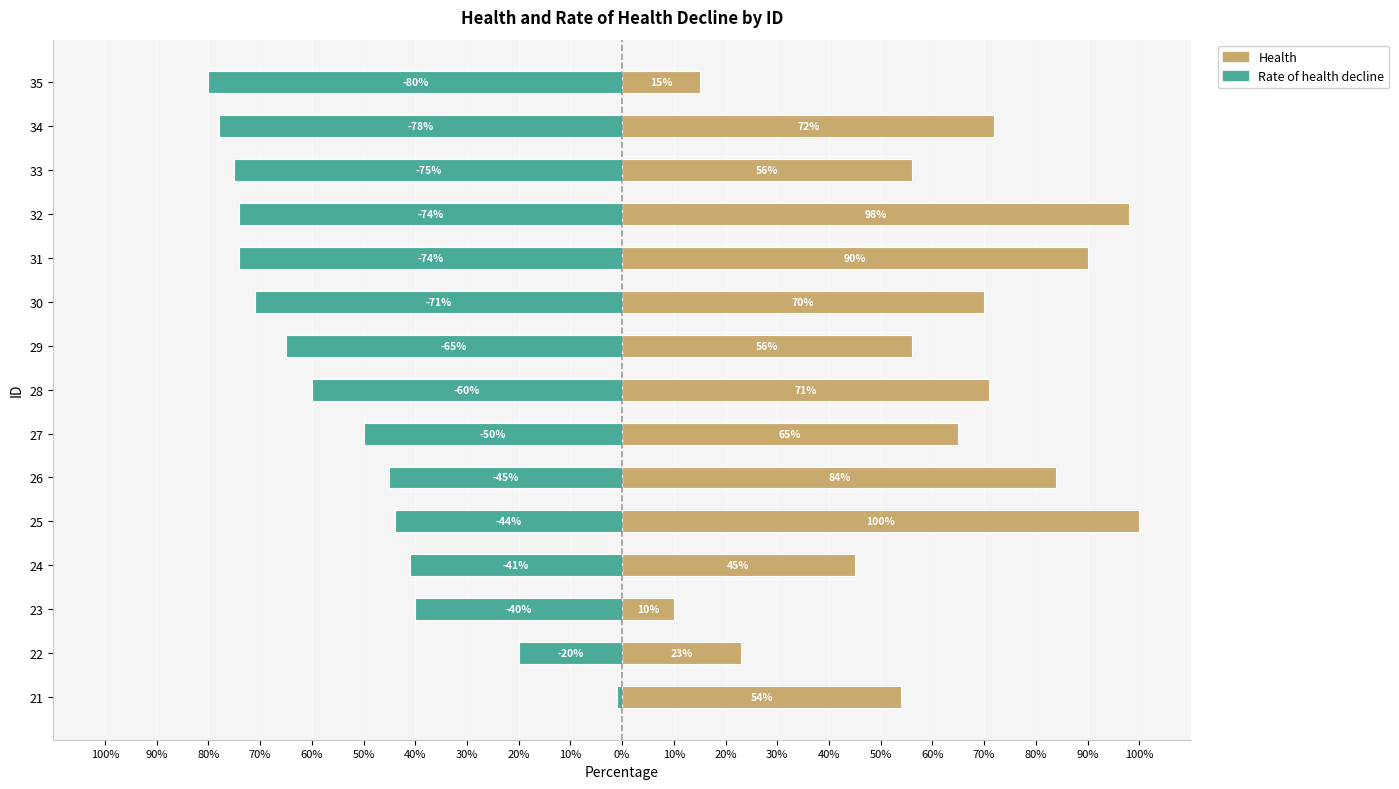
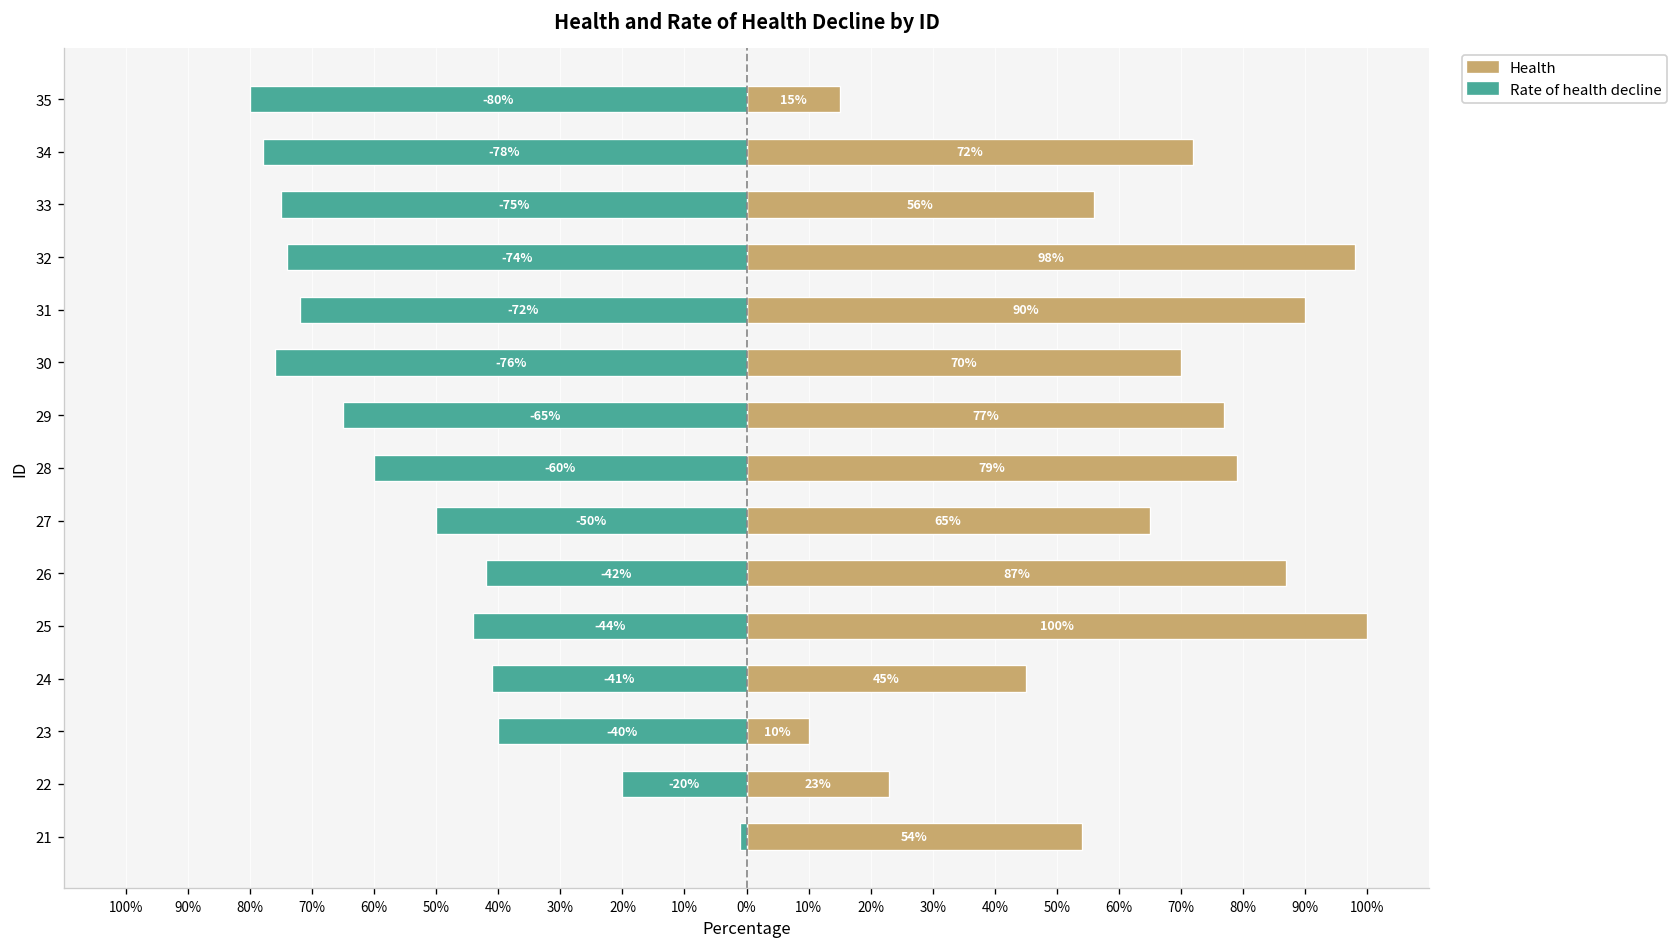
  {
    "Health": {
      "35": "15%",
      "34": "72%",
      "33": "56%",
      "32": "98%",
      "31": "90%",
      "30": "70%",
-     "29": "56%",
-     "28": "71%",
+     "29": "77%",
+     "28": "79%",
      "27": "65%",
-     "26": "84%",
+     "26": "87%",
      "25": "100%",
      "24": "45%",
      "23": "10%",
      "22": "23%",
      "21": "54%"
    },
    "Rate of health decline": {
      "35": "-80%",
      "34": "-78%",
      "33": "-75%",
      "32": "-74%",
-     "31": "-74%",
-     "30": "-71%",
+     "31": "-72%",
+     "30": "-76%",
      "29": "-65%",
      "28": "-60%",
      "27": "-50%",
-     "26": "-45%",
+     "26": "-42%",
      "25": "-44%",
      "24": "-41%",
      "23": "-40%",
      "22": "-20%"
    }
  }
